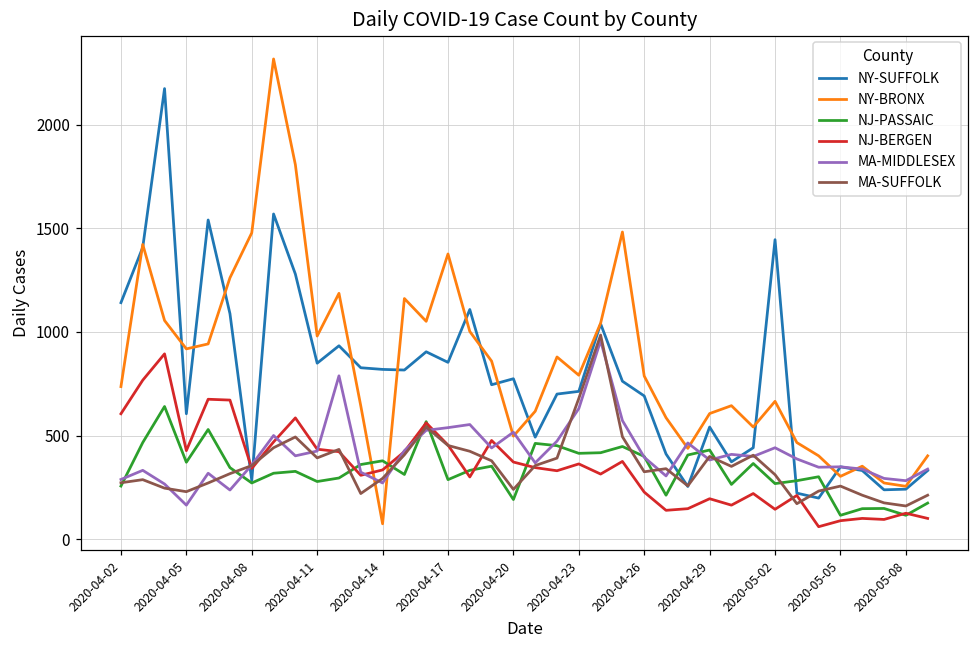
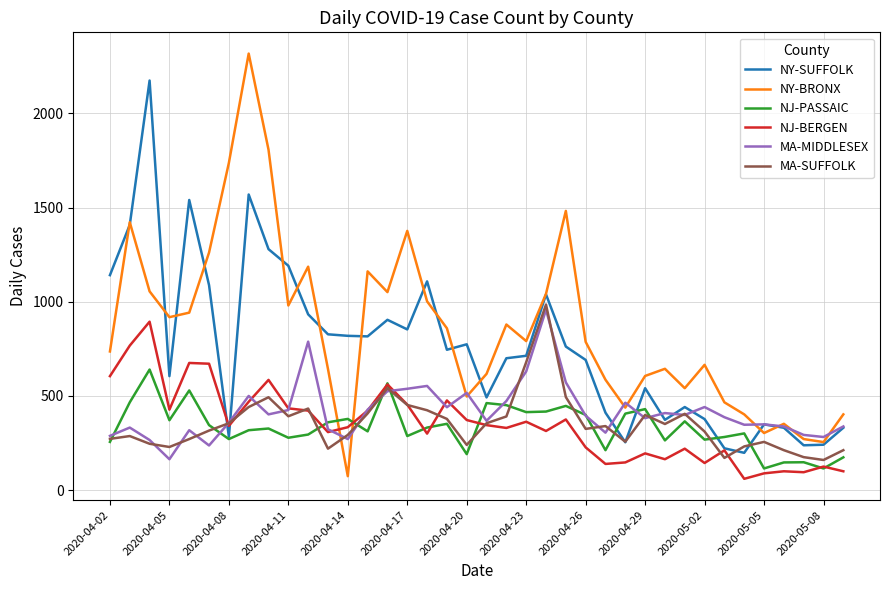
  {
    "NY-SUFFOLK": {
      "2020-04-02": 1140,
      "2020-04-05": 610,
-     "2020-04-11": 850,
+     "2020-04-11": 1190,
      "2020-04-14": 820,
      "2020-04-17": 850,
      "2020-04-20": 770,
      "2020-04-23": 710,
      "2020-04-26": 690,
      "2020-04-29": 540,
-     "2020-05-02": 1450,
+     "2020-05-02": 380,
      "2020-05-08": 240
    },
    "NY-BRONX": {
      "2020-04-02": 740,
      "2020-04-05": 920,
-     "2020-04-08": 1480,
+     "2020-04-08": 1740,
      "2020-04-11": 980,
      "2020-04-14": 70,
      "2020-04-17": 1380,
      "2020-04-20": 500,
      "2020-04-23": 790,
      "2020-04-26": 790,
      "2020-04-29": 610,
      "2020-05-02": 670,
      "2020-05-05": 300,
      "2020-05-08": 260
    },
    "NJ-PASSAIC": {
      "2020-04-02": 260,
      "2020-04-05": 370,
      "2020-04-11": 280,
      "2020-04-14": 380,
      "2020-04-17": 290,
      "2020-04-20": 190,
      "2020-04-23": 410,
      "2020-04-29": 430,
      "2020-05-02": 270,
      "2020-05-05": 120
    },
    "NJ-BERGEN": {
      "2020-04-02": 610,
      "2020-04-05": 430,
      "2020-04-08": 340,
      "2020-04-14": 330,
      "2020-04-20": 370,
      "2020-04-23": 360,
      "2020-04-26": 230,
      "2020-04-29": 200,
      "2020-05-02": 140,
      "2020-05-05": 90
    },
    "MA-MIDDLESEX": {
      "2020-04-02": 290,
      "2020-04-05": 160,
      "2020-04-14": 270,
      "2020-04-17": 540,
      "2020-04-20": 520,
      "2020-04-23": 630,
      "2020-04-29": 380,
      "2020-05-02": 440,
      "2020-05-08": 280
    },
    "MA-SUFFOLK": {
      "2020-04-02": 270,
      "2020-04-05": 230,
      "2020-04-11": 390,
      "2020-04-14": 290,
      "2020-04-20": 240,
      "2020-04-23": 680,
      "2020-04-26": 330,
      "2020-04-29": 400,
      "2020-05-02": 310,
      "2020-05-05": 260,
      "2020-05-08": 160
    }
  }
